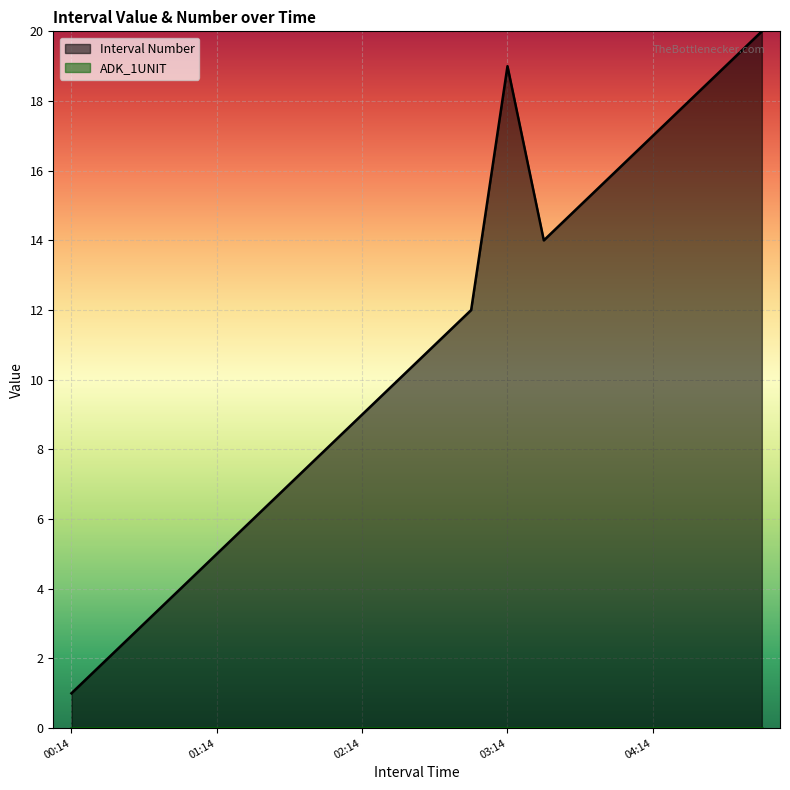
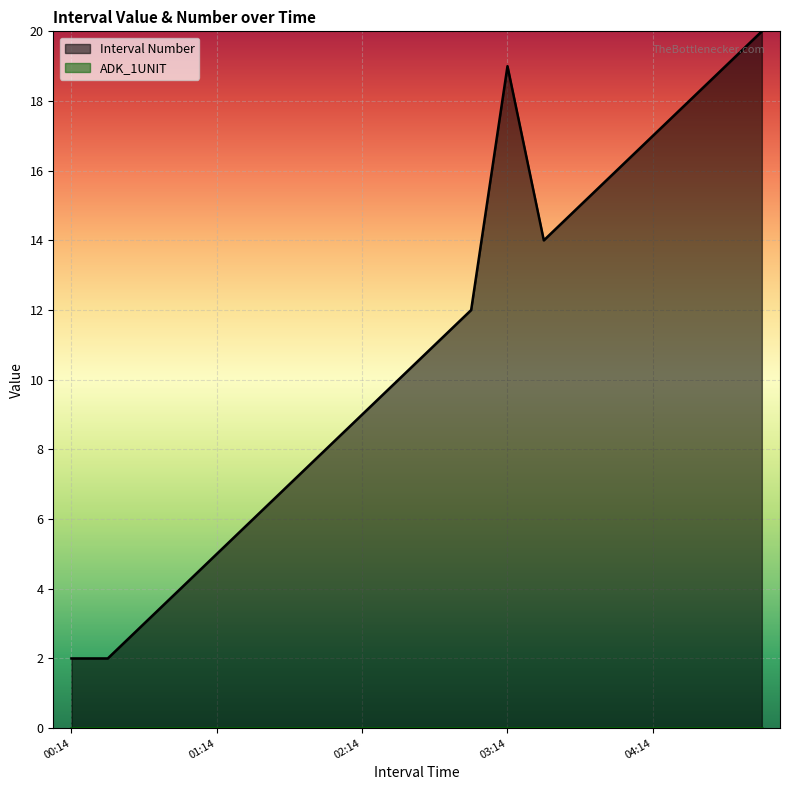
  {
    "Interval Number": {
-     "00:14": 1,
+     "00:14": 2,
      "01:14": 5,
      "02:14": 9,
      "03:14": 19,
      "04:14": 17
    },
    "ADK_1UNIT": {
      "00:14": 0,
      "01:14": 0,
      "02:14": 0,
      "03:14": 0,
      "04:14": 0
    }
  }
